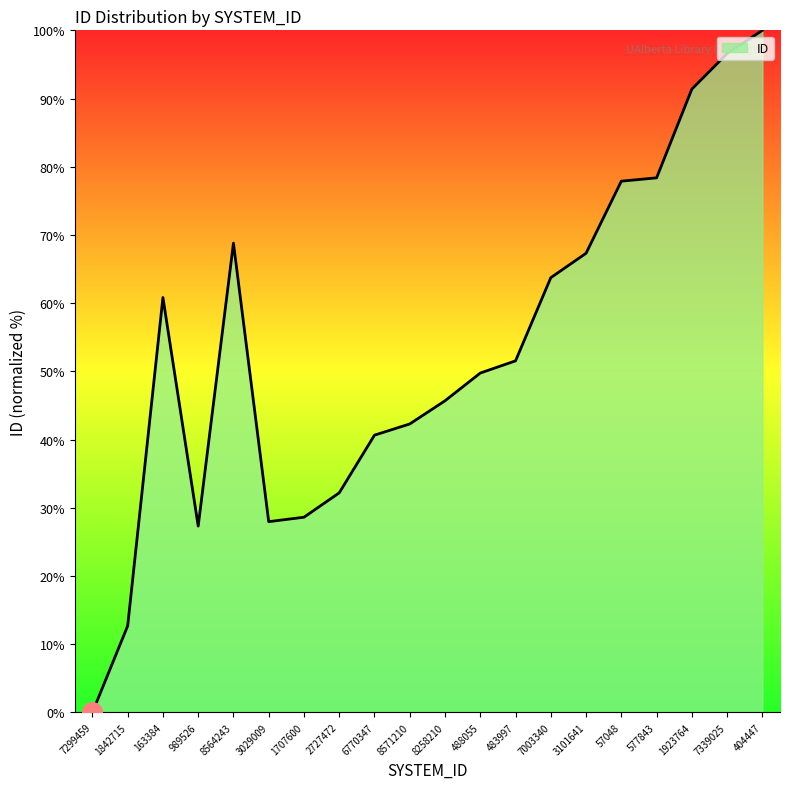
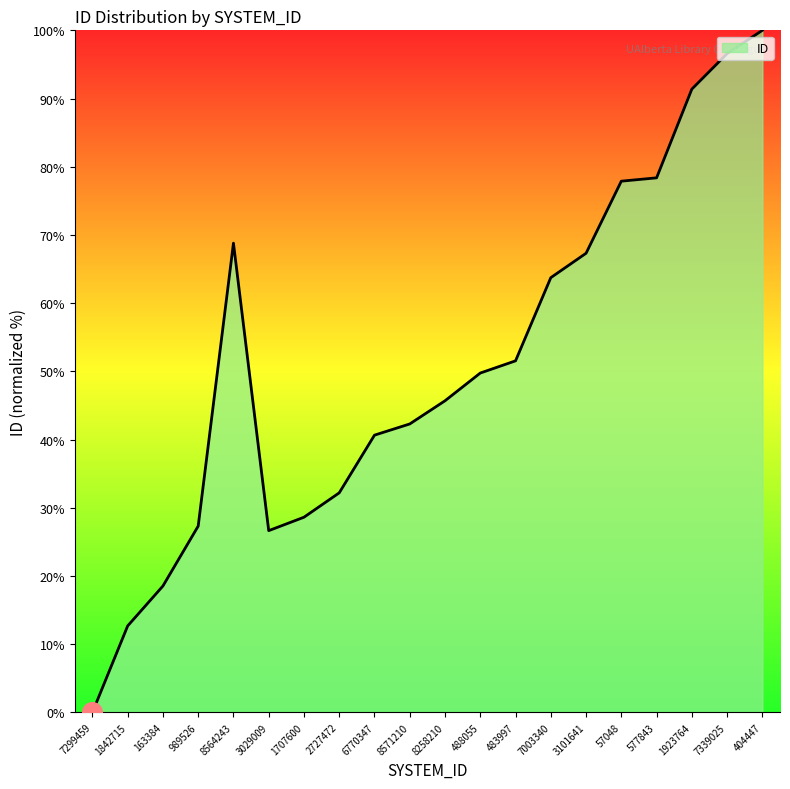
  {
    "ID": {
      "1842715": "13%",
-     "163384": "61%",
+     "163384": "19%",
      "989526": "27%",
      "8564243": "69%",
-     "3029009": "28%",
+     "3029009": "27%",
      "1707600": "29%",
      "2727472": "32%",
      "6770347": "41%",
      "8571210": "42%",
      "8258210": "46%",
      "488055": "50%",
      "483997": "52%",
      "7003340": "64%",
      "3101641": "67%",
      "57048": "78%",
      "577843": "78%",
      "1923764": "91%",
      "404447": "100%"
    }
  }
